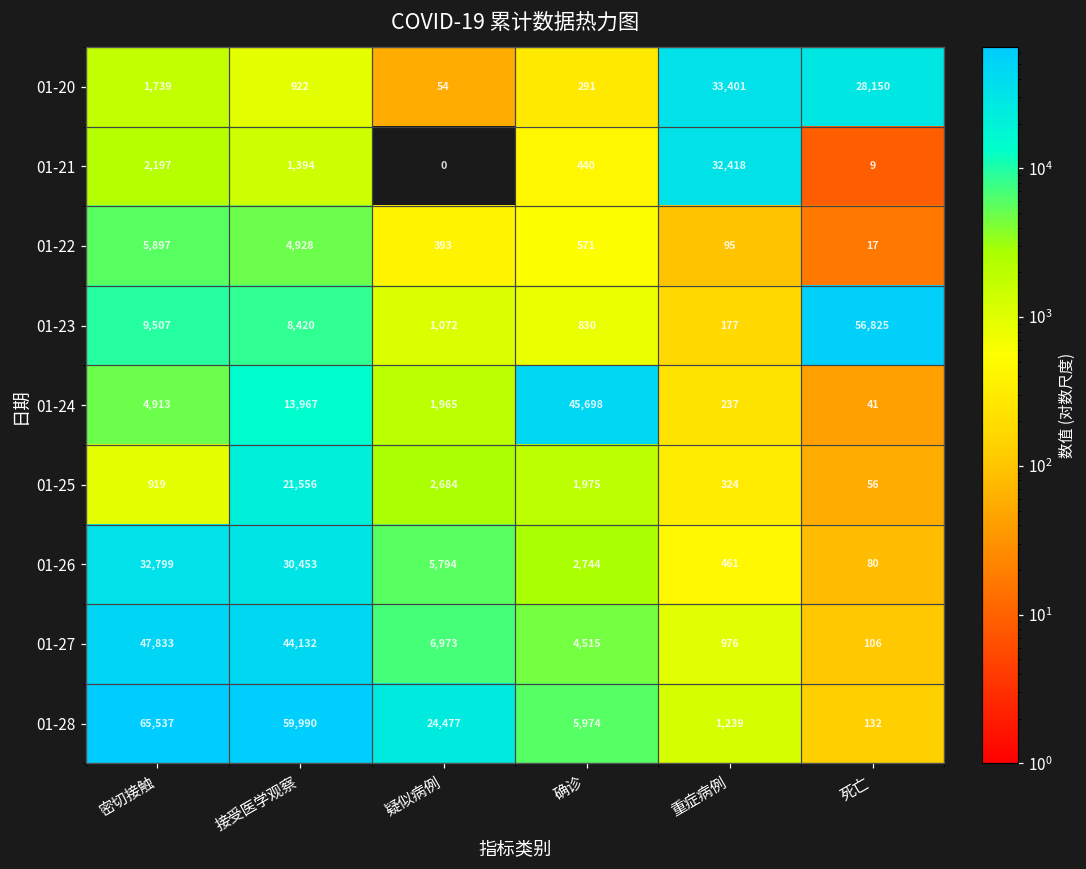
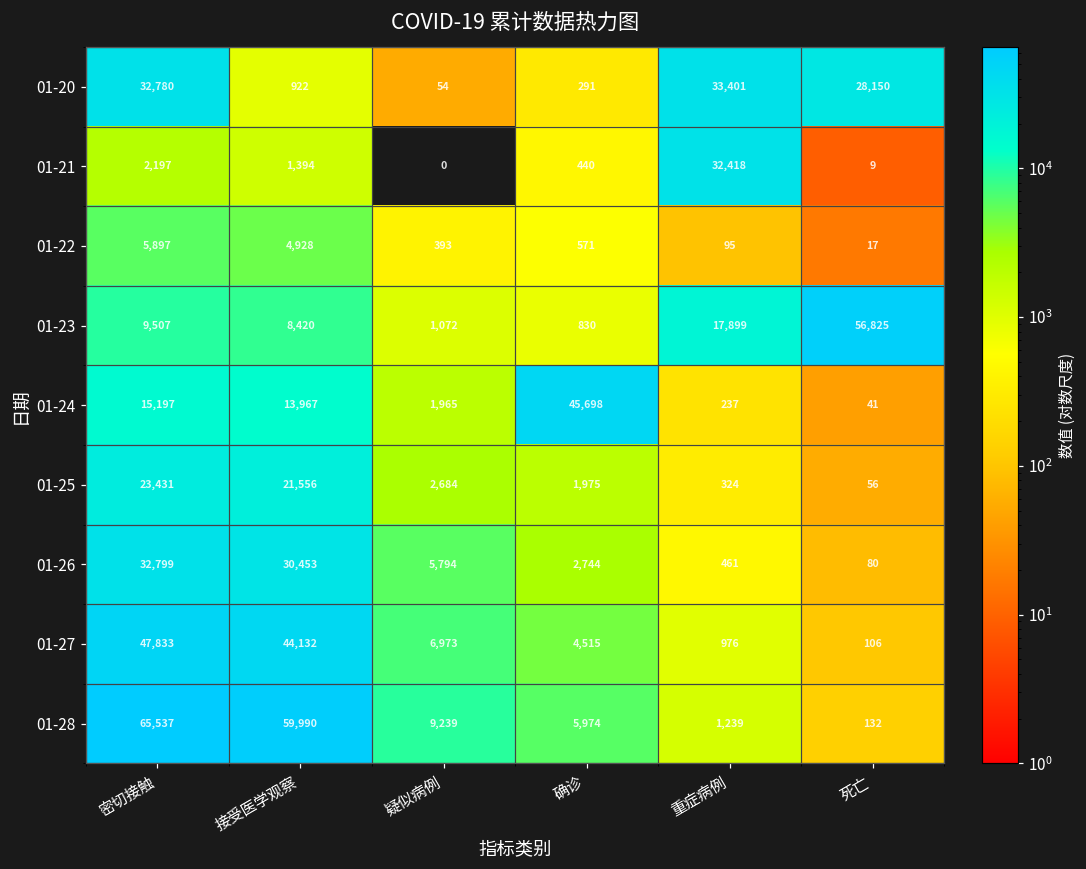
  {
    "01-20": {
-     "密切接触": "1,739",
+     "密切接触": "32,780",
      "接受医学观察": "922",
      "疑似病例": "54",
      "确诊": "291",
      "重症病例": "33,401",
      "死亡": "28,150"
    },
    "01-21": {
      "密切接触": "2,197",
      "接受医学观察": "1,394",
      "疑似病例": "0",
      "确诊": "440",
      "重症病例": "32,418",
      "死亡": "9"
    },
    "01-22": {
      "密切接触": "5,897",
      "接受医学观察": "4,928",
      "疑似病例": "393",
      "确诊": "571",
      "重症病例": "95",
      "死亡": "17"
    },
    "01-23": {
      "密切接触": "9,507",
      "接受医学观察": "8,420",
      "疑似病例": "1,072",
      "确诊": "830",
-     "重症病例": "177",
+     "重症病例": "17,899",
      "死亡": "56,825"
    },
    "01-24": {
-     "密切接触": "4,913",
+     "密切接触": "15,197",
      "接受医学观察": "13,967",
      "疑似病例": "1,965",
      "确诊": "45,698",
      "重症病例": "237",
      "死亡": "41"
    },
    "01-25": {
-     "密切接触": "919",
+     "密切接触": "23,431",
      "接受医学观察": "21,556",
      "疑似病例": "2,684",
      "确诊": "1,975",
      "重症病例": "324",
      "死亡": "56"
    },
    "01-26": {
      "密切接触": "32,799",
      "接受医学观察": "30,453",
      "疑似病例": "5,794",
      "确诊": "2,744",
      "重症病例": "461",
      "死亡": "80"
    },
    "01-27": {
      "密切接触": "47,833",
      "接受医学观察": "44,132",
      "疑似病例": "6,973",
      "确诊": "4,515",
      "重症病例": "976",
      "死亡": "106"
    },
    "01-28": {
      "密切接触": "65,537",
      "接受医学观察": "59,990",
-     "疑似病例": "24,477",
+     "疑似病例": "9,239",
      "确诊": "5,974",
      "重症病例": "1,239",
      "死亡": "132"
    }
  }
